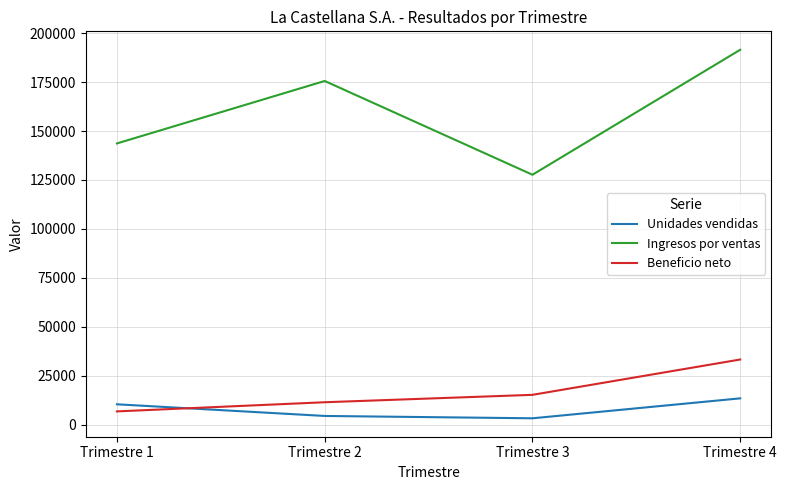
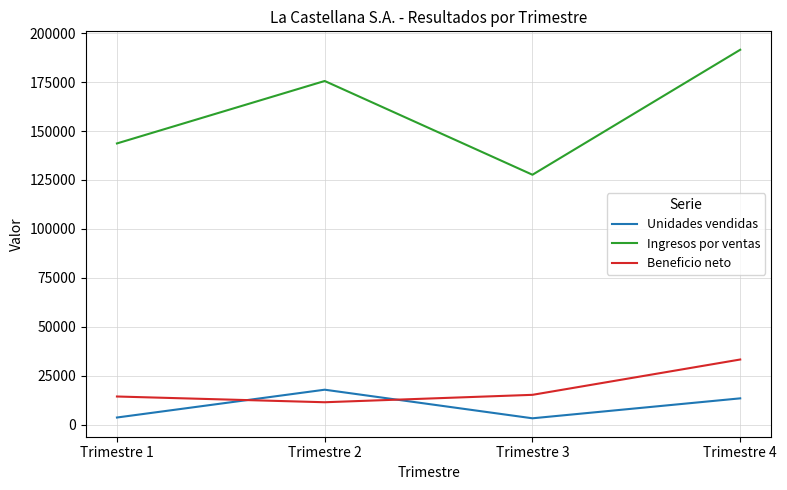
  {
    "Unidades vendidas": {
-     "Trimestre 1": 10000,
-     "Trimestre 2": 4000,
+     "Trimestre 1": 4000,
+     "Trimestre 2": 18000,
      "Trimestre 3": 3000,
      "Trimestre 4": 13000
    },
    "Ingresos por ventas": {
      "Trimestre 1": 144000,
      "Trimestre 2": 176000,
      "Trimestre 3": 128000,
      "Trimestre 4": 192000
    },
    "Beneficio neto": {
-     "Trimestre 1": 7000,
+     "Trimestre 1": 14000,
      "Trimestre 2": 11000,
      "Trimestre 3": 15000,
      "Trimestre 4": 33000
    }
  }
